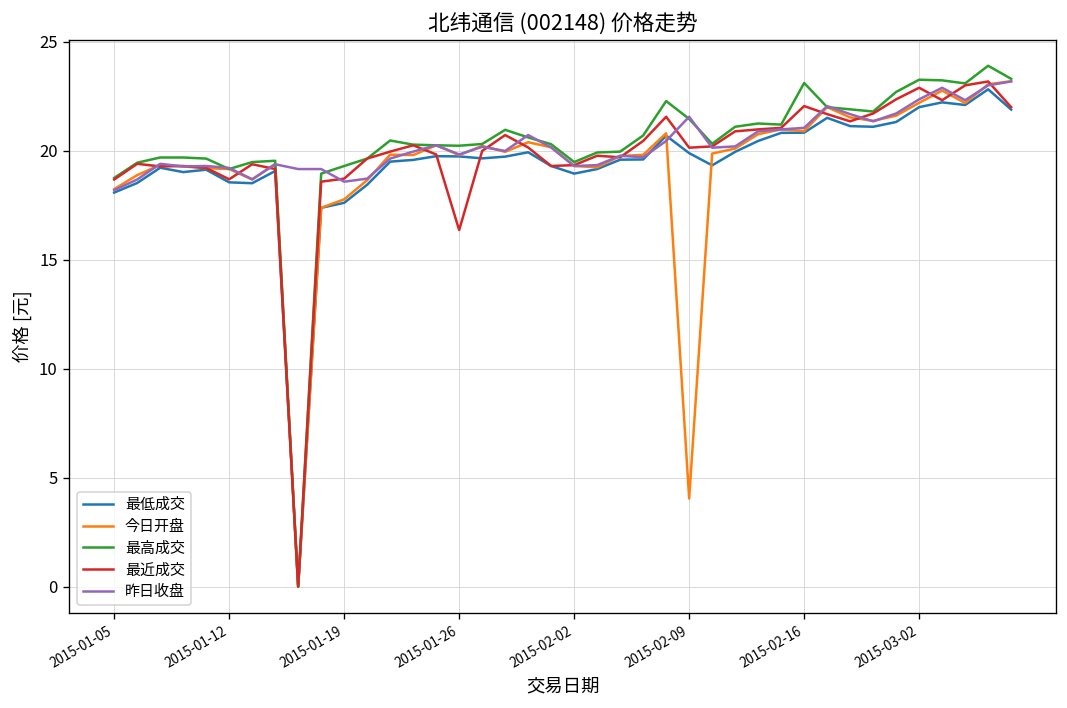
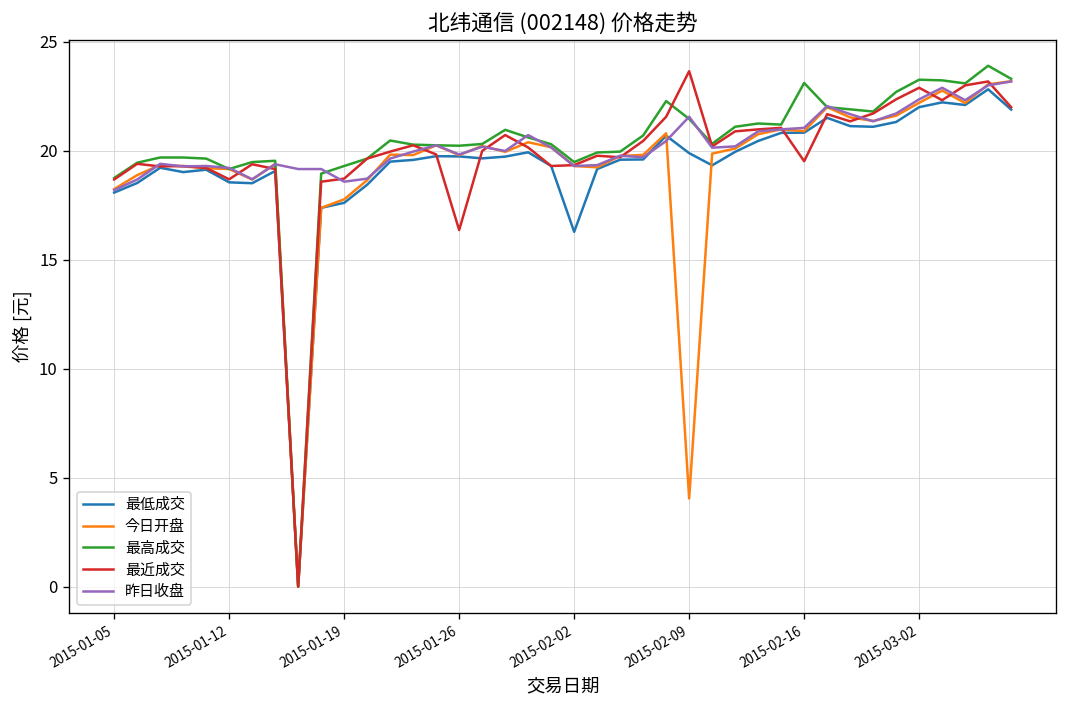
  {
    "最低成交": {
      "2015-01-19": 17.6,
-     "2015-02-02": 19.0,
+     "2015-02-02": 16.3,
      "2015-02-09": 19.9,
      "2015-03-02": 22.0
    },
    "今日开盘": {
      "2015-01-19": 17.8,
      "2015-02-09": 4.0,
      "2015-03-02": 22.2
    },
    "最高成交": {
      "2015-01-19": 19.3,
      "2015-01-26": 20.2,
      "2015-02-16": 23.1,
      "2015-03-02": 23.3
    },
    "最近成交": {
      "2015-01-26": 16.4,
-     "2015-02-09": 20.1,
-     "2015-02-16": 22.1,
+     "2015-02-09": 23.7,
+     "2015-02-16": 19.5,
      "2015-03-02": 22.9
    },
    "昨日收盘": {
      "2015-02-16": 21.1,
      "2015-03-02": 22.4
    }
  }
